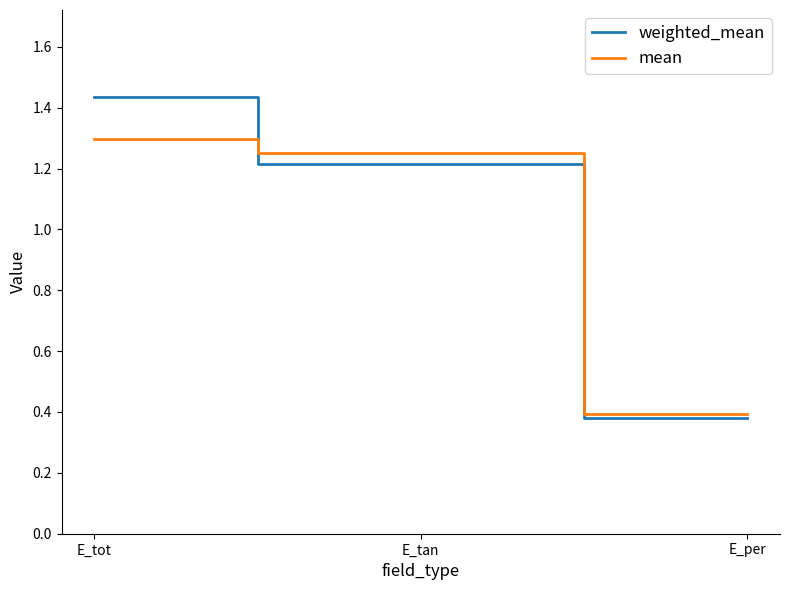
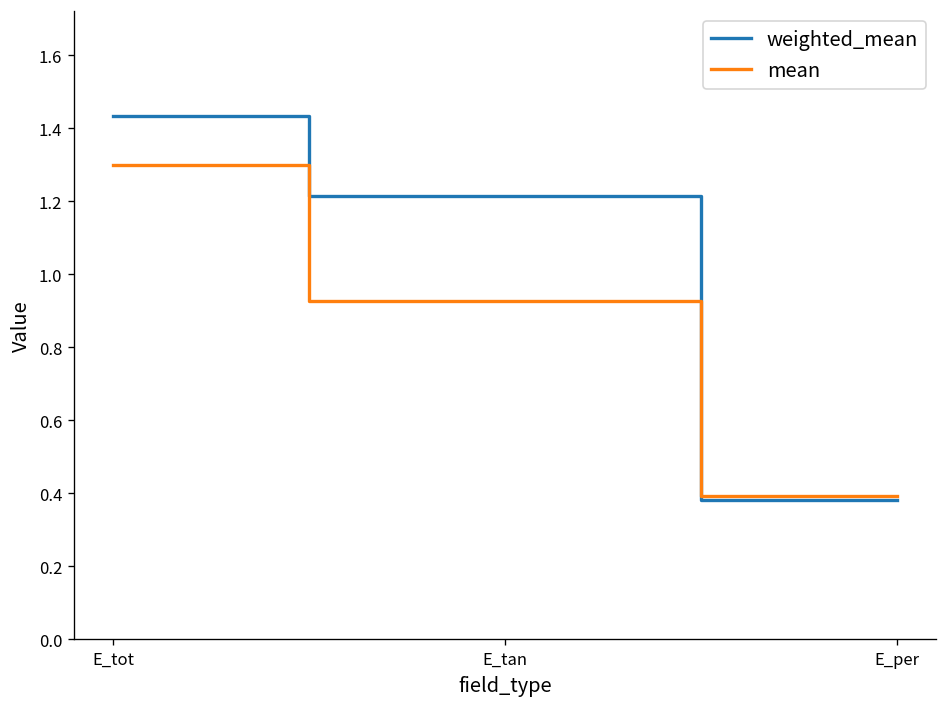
  {
    "weighted_mean": {
      "E_tot": 1.43,
      "E_tan": 1.22,
      "E_per": 0.38
    },
    "mean": {
      "E_tot": 1.30,
-     "E_tan": 1.25,
+     "E_tan": 0.93,
      "E_per": 0.39
    }
  }
